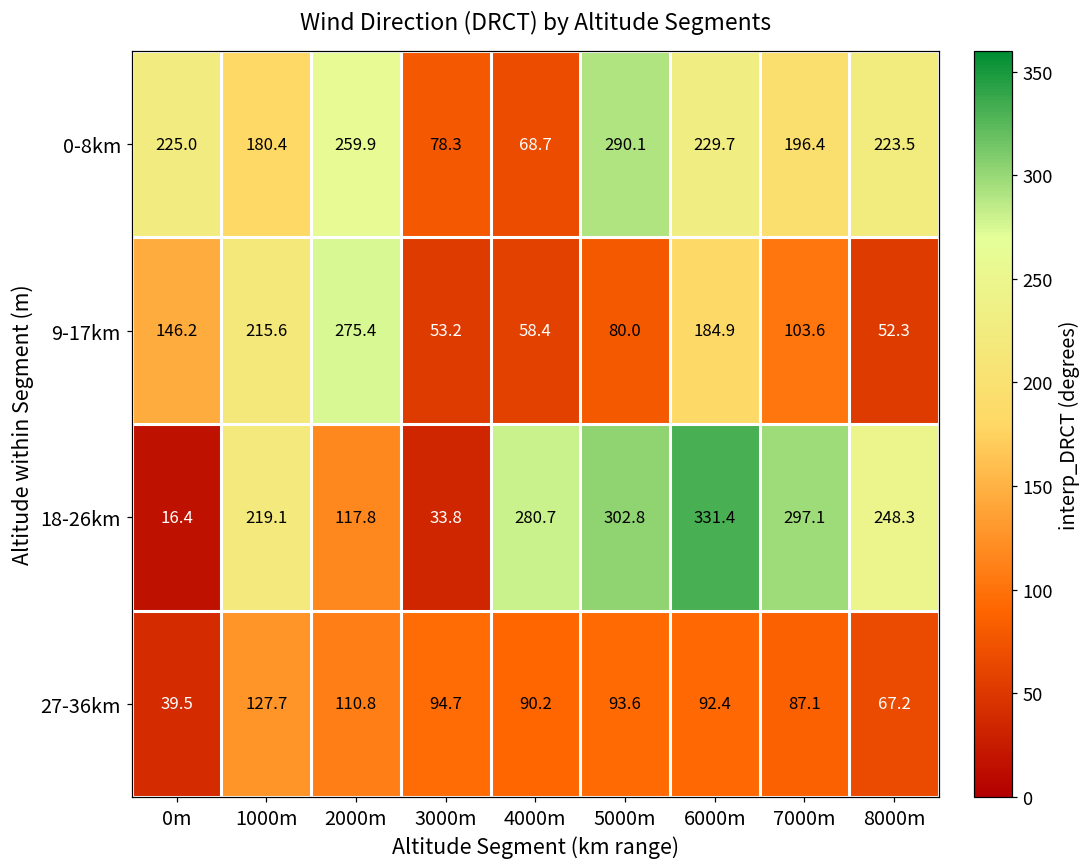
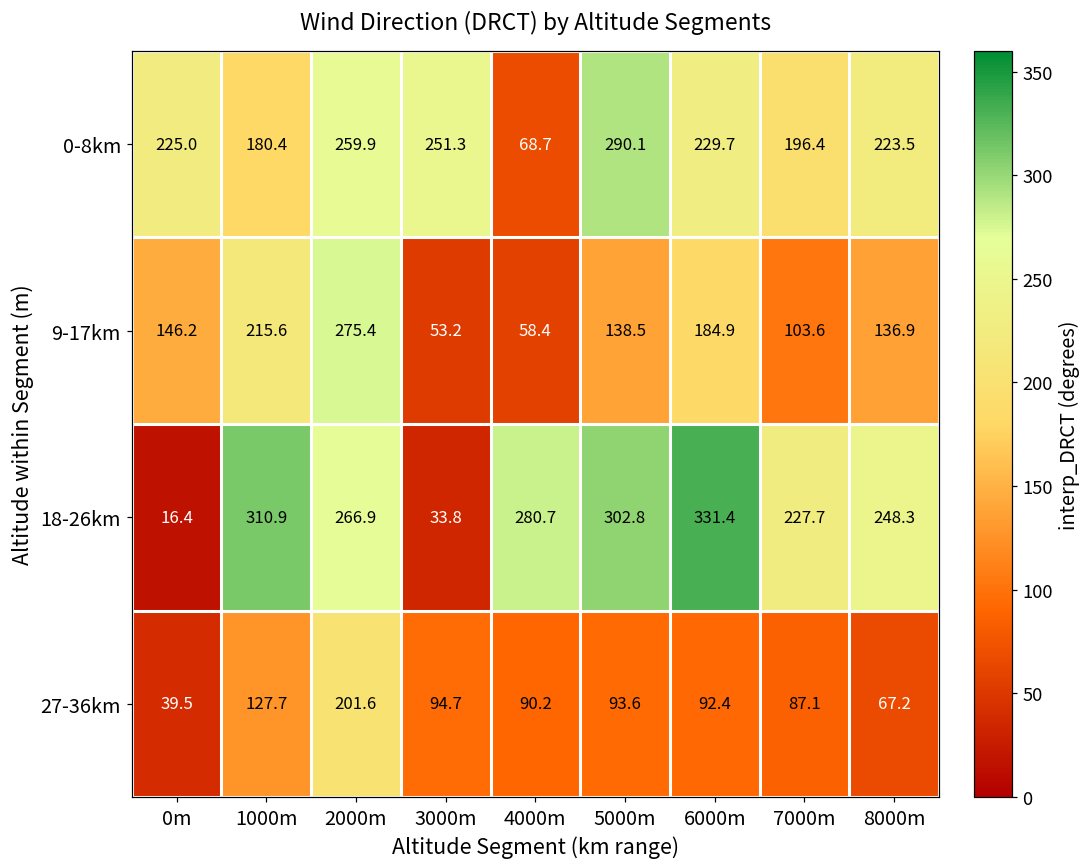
  {
    "0-8km": {
      "0m": 225.0,
      "1000m": 180.4,
      "2000m": 259.9,
-     "3000m": 78.3,
+     "3000m": 251.3,
      "4000m": 68.7,
      "5000m": 290.1,
      "6000m": 229.7,
      "7000m": 196.4,
      "8000m": 223.5
    },
    "9-17km": {
      "0m": 146.2,
      "1000m": 215.6,
      "2000m": 275.4,
      "3000m": 53.2,
      "4000m": 58.4,
-     "5000m": 80.0,
+     "5000m": 138.5,
      "6000m": 184.9,
      "7000m": 103.6,
-     "8000m": 52.3
+     "8000m": 136.9
    },
    "18-26km": {
      "0m": 16.4,
-     "1000m": 219.1,
-     "2000m": 117.8,
+     "1000m": 310.9,
+     "2000m": 266.9,
      "3000m": 33.8,
      "4000m": 280.7,
      "5000m": 302.8,
      "6000m": 331.4,
-     "7000m": 297.1,
+     "7000m": 227.7,
      "8000m": 248.3
    },
    "27-36km": {
      "0m": 39.5,
      "1000m": 127.7,
-     "2000m": 110.8,
+     "2000m": 201.6,
      "3000m": 94.7,
      "4000m": 90.2,
      "5000m": 93.6,
      "6000m": 92.4,
      "7000m": 87.1,
      "8000m": 67.2
    }
  }
